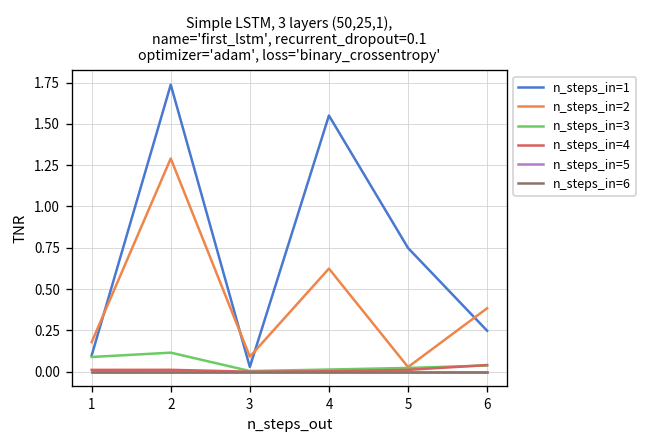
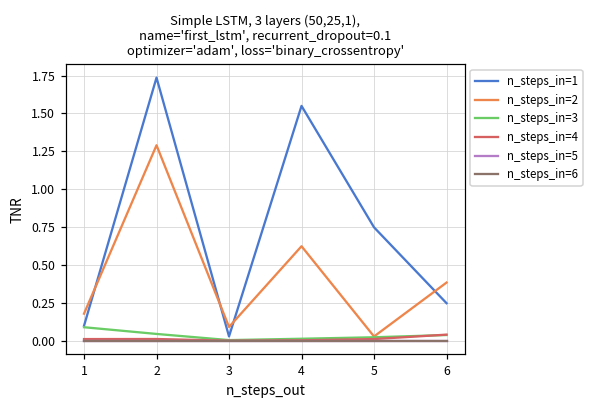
  {
    "n_steps_in=1": {
      "2": 1.74,
      "3": 0.03,
      "4": 1.55,
      "5": 0.75,
      "6": 0.25
    },
    "n_steps_in=3": {
-     "2": 0.12
+     "2": 0.04
    },
    "n_steps_in=6": {
      "6": 0.00
    }
  }
